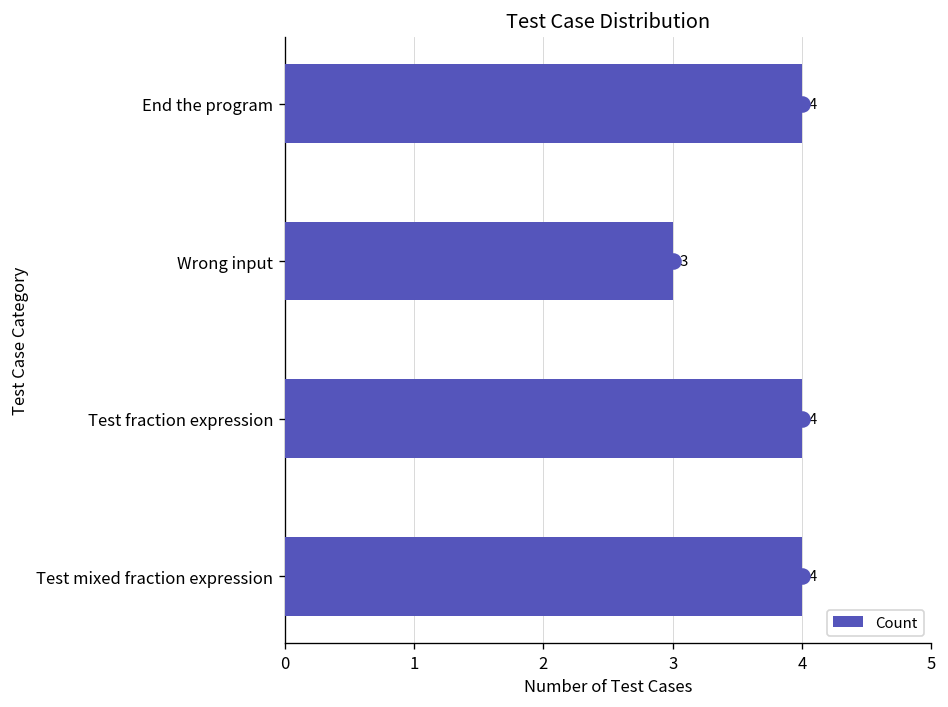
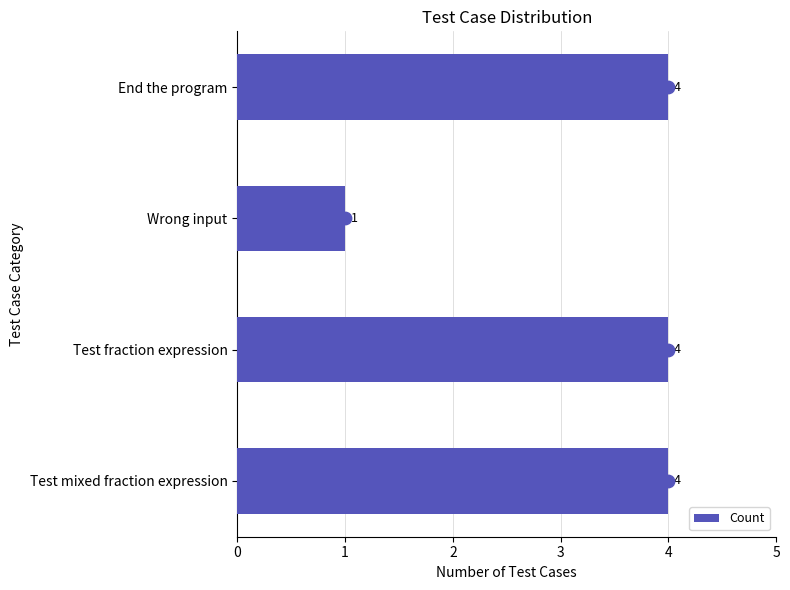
  {
    "End the program": 4,
-   "Wrong input": 3,
+   "Wrong input": 1,
    "Test fraction expression": 4,
    "Test mixed fraction expression": 4
  }
